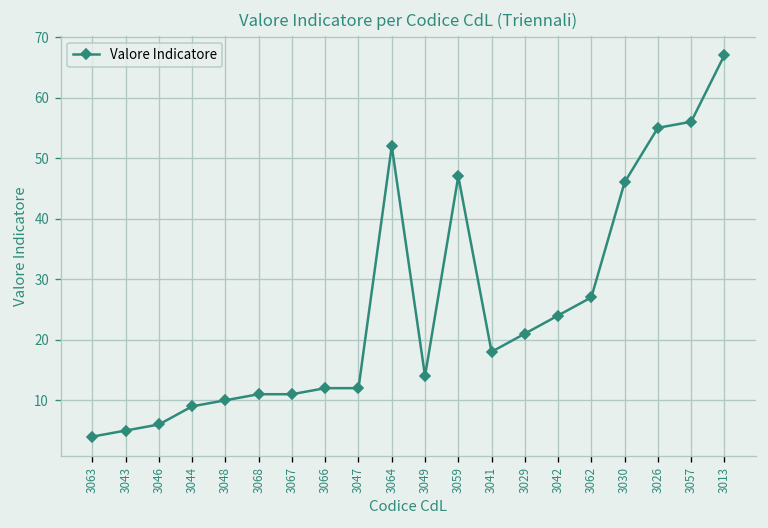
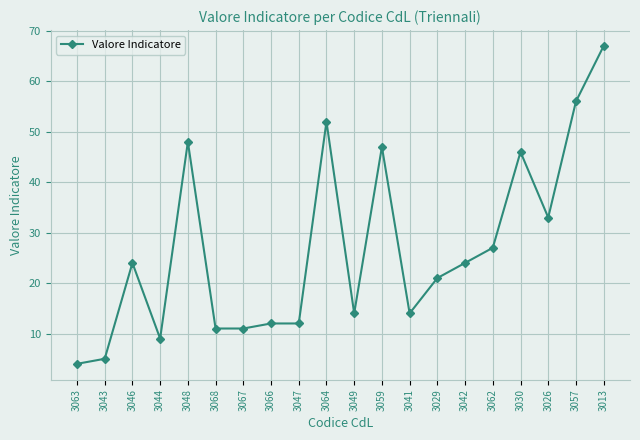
  {
    "3063": 4,
    "3043": 5,
-   "3046": 6,
+   "3046": 24,
    "3044": 9,
-   "3048": 10,
+   "3048": 48,
    "3068": 11,
    "3067": 11,
    "3066": 12,
    "3047": 12,
    "3064": 52,
    "3049": 14,
    "3059": 47,
-   "3041": 18,
+   "3041": 14,
    "3029": 21,
    "3042": 24,
    "3062": 27,
    "3030": 46,
-   "3026": 55,
+   "3026": 33,
    "3057": 56,
    "3013": 67
  }
